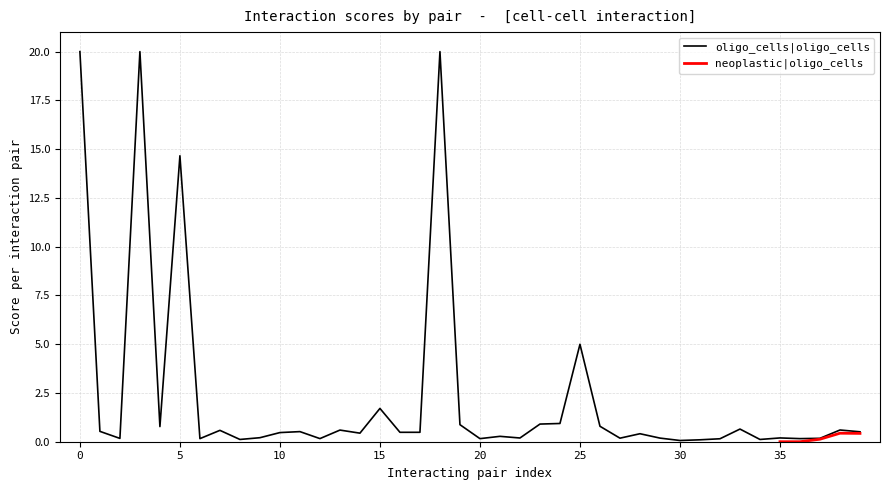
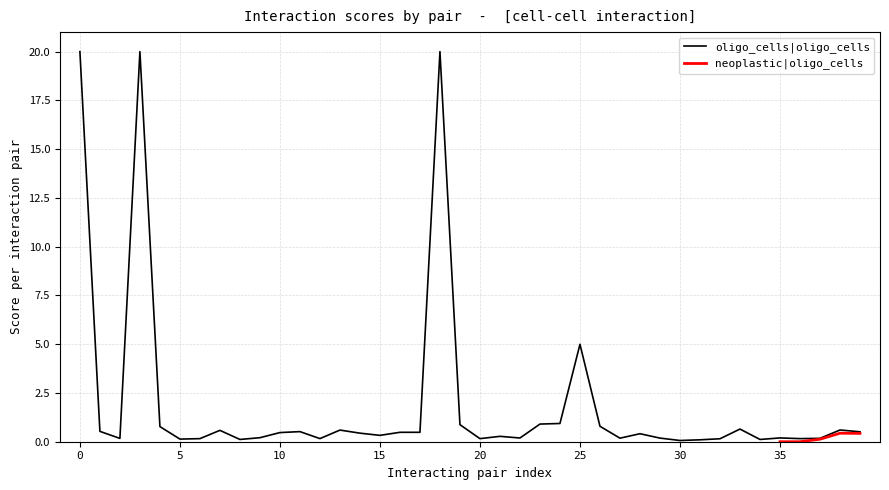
  {
    "oligo_cells|oligo_cells": {
      "0": 20.0,
-     "5": 14.7,
+     "5": 0.1,
      "10": 0.5,
-     "15": 1.7,
+     "15": 0.3,
      "20": 0.2,
      "25": 5.0,
      "30": 0.1,
      "35": 0.2
    },
    "neoplastic|oligo_cells": {
      "35": 0.0
    }
  }
